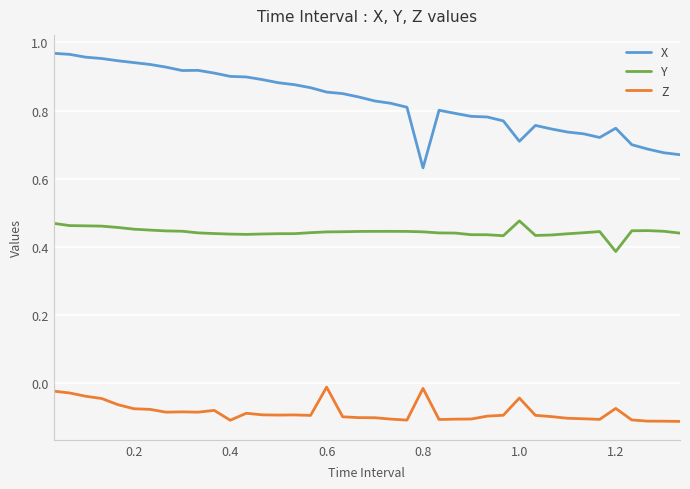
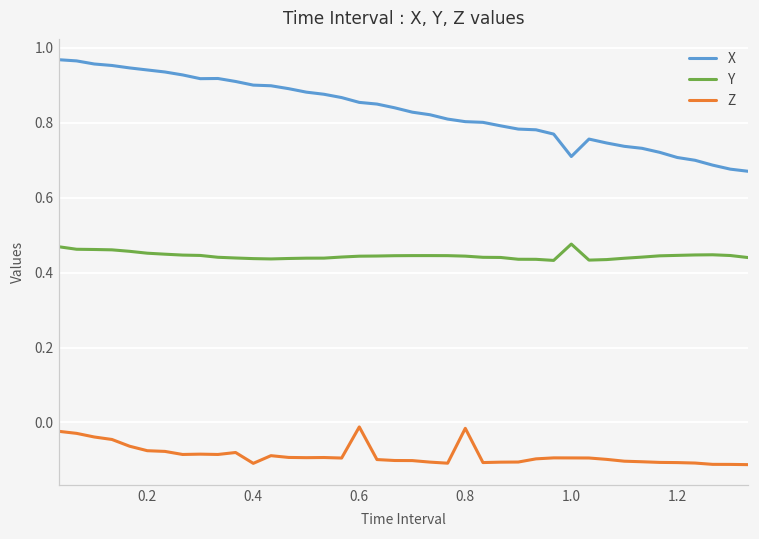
  {
    "X": {
      "0.2": 0.94,
      "0.4": 0.90,
      "0.6": 0.85,
-     "0.8": 0.63,
+     "0.8": 0.80,
      "1.0": 0.71,
-     "1.2": 0.75
+     "1.2": 0.71
    },
    "Y": {
      "0.2": 0.45,
      "0.4": 0.44,
      "0.6": 0.44,
      "0.8": 0.44,
      "1.0": 0.48,
-     "1.2": 0.39
+     "1.2": 0.45
    },
    "Z": {
      "0.2": -0.08,
      "0.4": -0.11,
      "0.6": -0.01,
      "0.8": -0.02,
-     "1.0": -0.04,
-     "1.2": -0.07
+     "1.0": -0.09,
+     "1.2": -0.11
    }
  }
